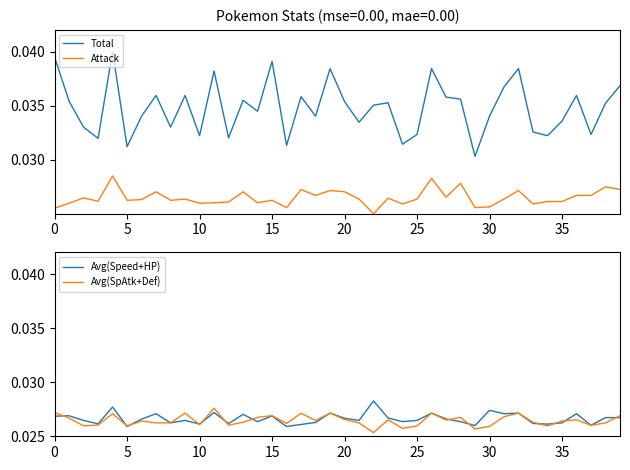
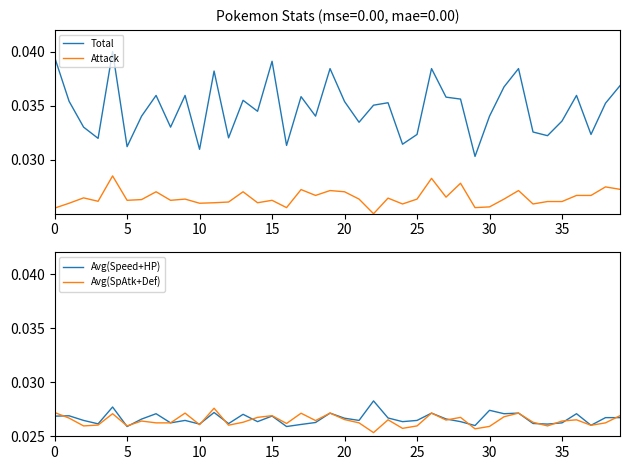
  {
    "Pokemon Stats (mse=0.00, mae=0.00)": {
      "Total": {
        "0": 0.0395,
        "5": 0.0312,
-       "10": 0.0322,
+       "10": 0.0310,
        "15": 0.0391,
        "20": 0.0354,
        "25": 0.0323,
        "30": 0.0340,
        "35": 0.0336
      },
      "Attack": {
        "0": 0.0255,
        "5": 0.0262,
        "10": 0.0260,
        "15": 0.0262,
        "20": 0.0270,
        "25": 0.0264,
        "30": 0.0256,
        "35": 0.0261
      }
    }
  }
